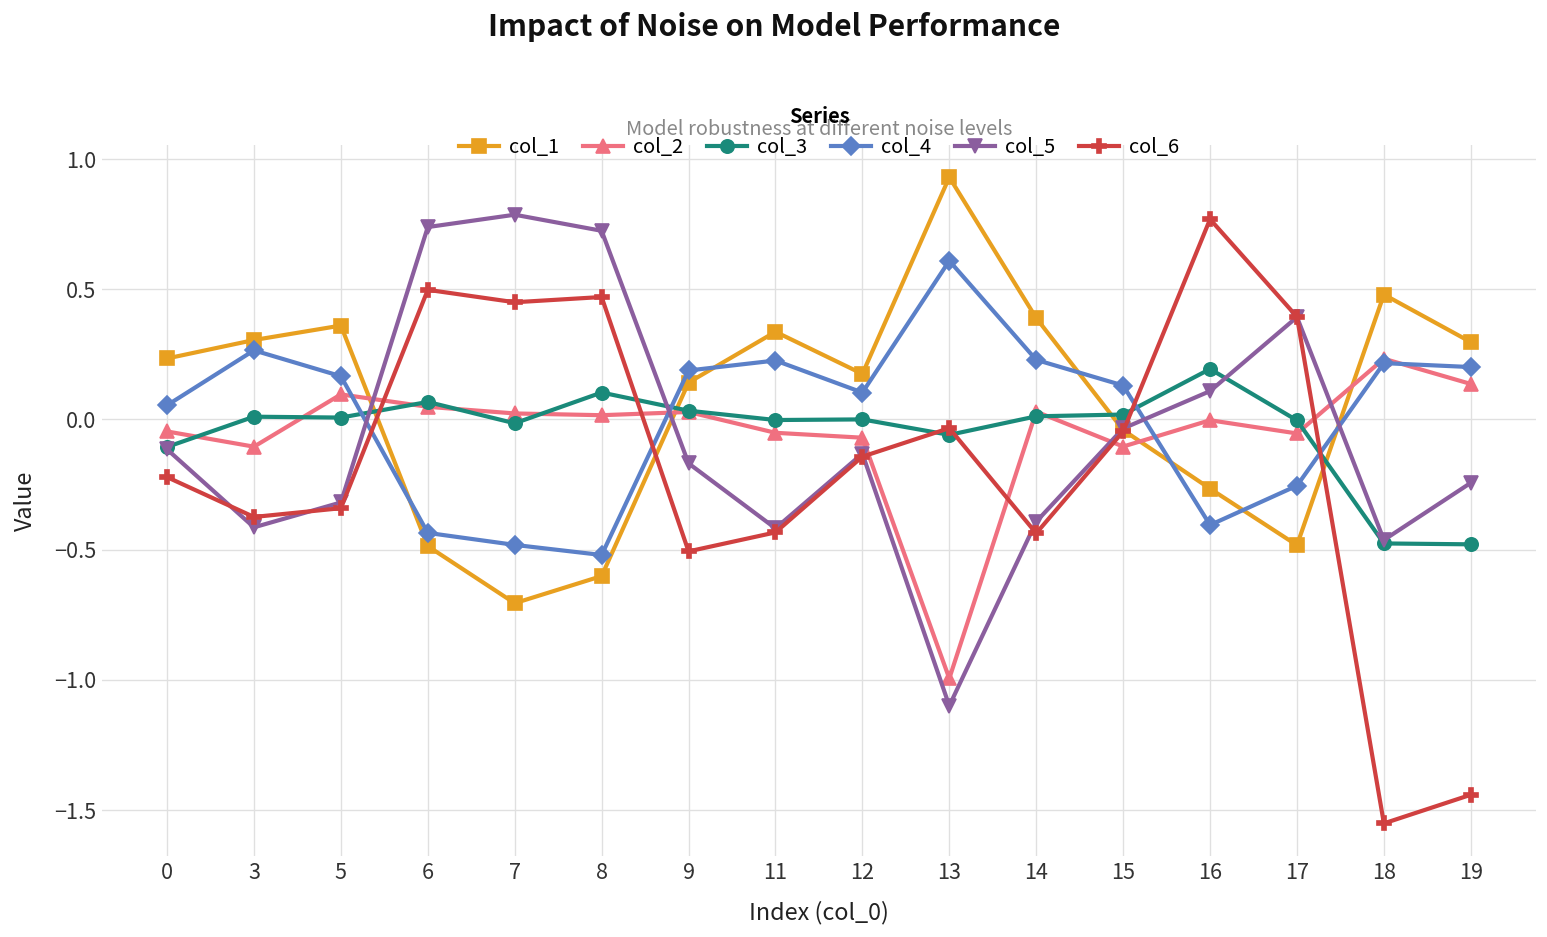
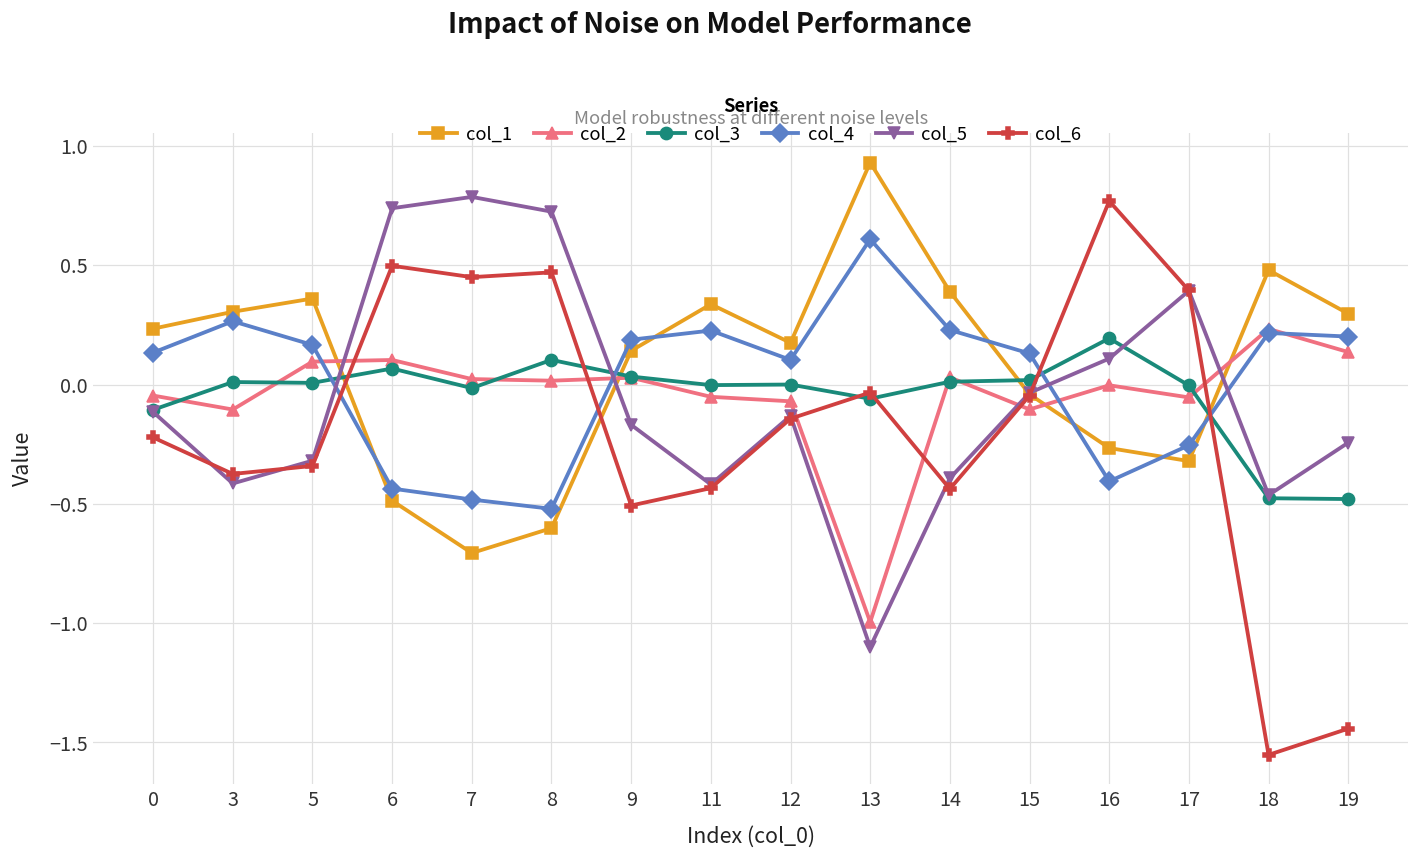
  {
    "col_1": {
      "0": 0.23,
      "3": 0.31,
      "5": 0.36,
      "6": -0.49,
      "7": -0.71,
      "8": -0.60,
      "9": 0.14,
      "11": 0.34,
      "12": 0.18,
      "13": 0.93,
      "14": 0.39,
      "16": -0.27,
-     "17": -0.48,
+     "17": -0.32,
      "18": 0.48,
      "19": 0.30
    },
    "col_2": {
      "0": -0.05,
      "3": -0.10,
      "5": 0.10,
-     "6": 0.05,
+     "6": 0.10,
      "7": 0.02,
      "8": 0.02,
      "11": -0.05,
      "12": -0.07,
      "13": -1.00,
      "14": 0.03,
      "15": -0.10,
      "16": 0.00,
      "17": -0.05,
      "18": 0.23,
      "19": 0.14
    },
    "col_3": {
      "3": 0.01,
      "5": 0.01,
      "6": 0.07,
      "7": -0.01,
      "8": 0.10,
      "11": 0.00,
      "12": 0.00,
      "13": -0.06,
      "14": 0.01,
      "15": 0.02,
      "16": 0.19,
      "17": 0.00,
      "18": -0.48,
      "19": -0.48
    },
    "col_4": {
-     "0": 0.05,
+     "0": 0.13,
      "3": 0.27,
      "5": 0.17,
      "6": -0.44,
      "7": -0.48,
      "8": -0.52,
      "9": 0.19,
      "11": 0.23,
      "12": 0.10,
      "13": 0.61,
      "14": 0.23,
      "15": 0.13,
      "16": -0.41,
      "17": -0.25,
      "18": 0.22,
      "19": 0.20
    },
    "col_5": {
      "3": -0.41,
      "5": -0.32,
      "6": 0.74,
      "7": 0.79,
      "8": 0.72,
      "9": -0.17,
      "11": -0.42,
      "13": -1.10,
      "14": -0.39,
      "16": 0.11,
      "18": -0.46,
      "19": -0.24
    },
    "col_6": {
      "0": -0.22,
      "3": -0.37,
      "5": -0.34,
      "6": 0.50,
      "7": 0.45,
      "8": 0.47,
      "9": -0.51,
      "11": -0.43,
      "13": -0.03,
      "14": -0.44,
      "16": 0.77,
      "18": -1.55,
      "19": -1.44
    }
  }
